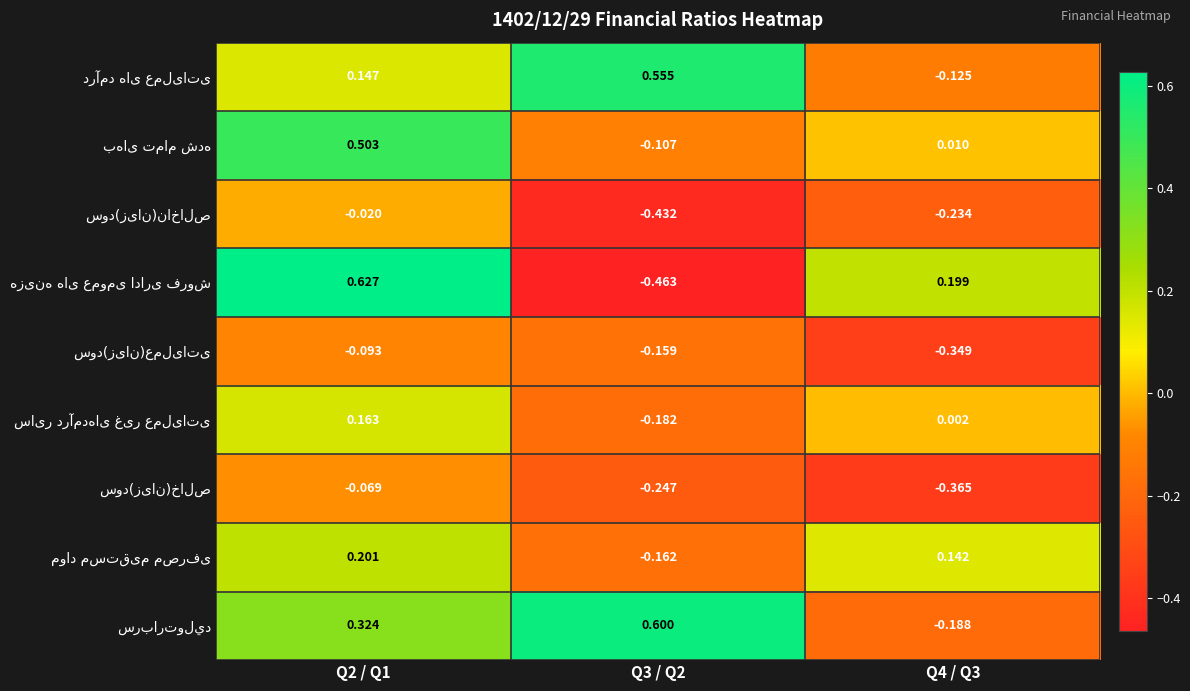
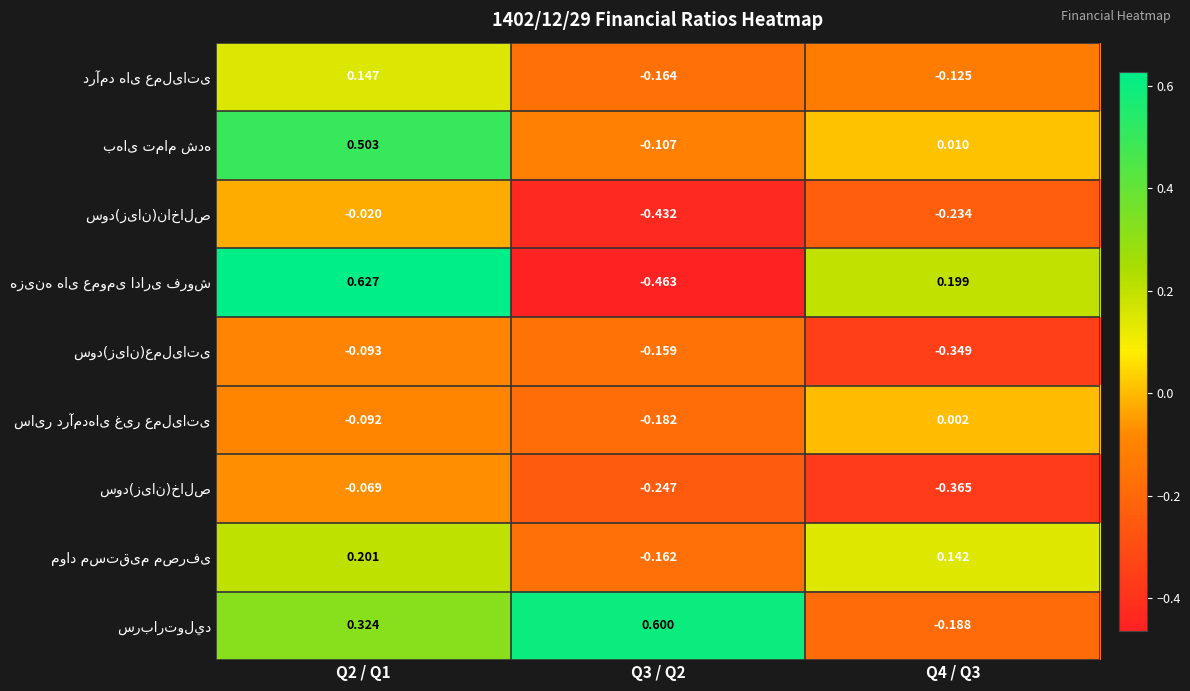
  {
    "درآمد های عملیاتی": {
      "Q2 / Q1": 0.147,
-     "Q3 / Q2": 0.555,
+     "Q3 / Q2": -0.164,
      "Q4 / Q3": -0.125
    },
    "بهای تمام شده": {
      "Q2 / Q1": 0.503,
      "Q3 / Q2": -0.107,
      "Q4 / Q3": 0.010
    },
    "سود(زیان)ناخالص": {
      "Q2 / Q1": -0.020,
      "Q3 / Q2": -0.432,
      "Q4 / Q3": -0.234
    },
    "هزینه های عمومی اداری فروش": {
      "Q2 / Q1": 0.627,
      "Q3 / Q2": -0.463,
      "Q4 / Q3": 0.199
    },
    "سود(زیان)عملیاتی": {
      "Q2 / Q1": -0.093,
      "Q3 / Q2": -0.159,
      "Q4 / Q3": -0.349
    },
    "سایر درآمدهای غیر عملیاتی": {
-     "Q2 / Q1": 0.163,
+     "Q2 / Q1": -0.092,
      "Q3 / Q2": -0.182,
      "Q4 / Q3": 0.002
    },
    "سود(زیان)خالص": {
      "Q2 / Q1": -0.069,
      "Q3 / Q2": -0.247,
      "Q4 / Q3": -0.365
    },
    "مواد مستقیم مصرفی": {
      "Q2 / Q1": 0.201,
      "Q3 / Q2": -0.162,
      "Q4 / Q3": 0.142
    },
    "سربارتوليد": {
      "Q2 / Q1": 0.324,
      "Q3 / Q2": 0.600,
      "Q4 / Q3": -0.188
    }
  }
